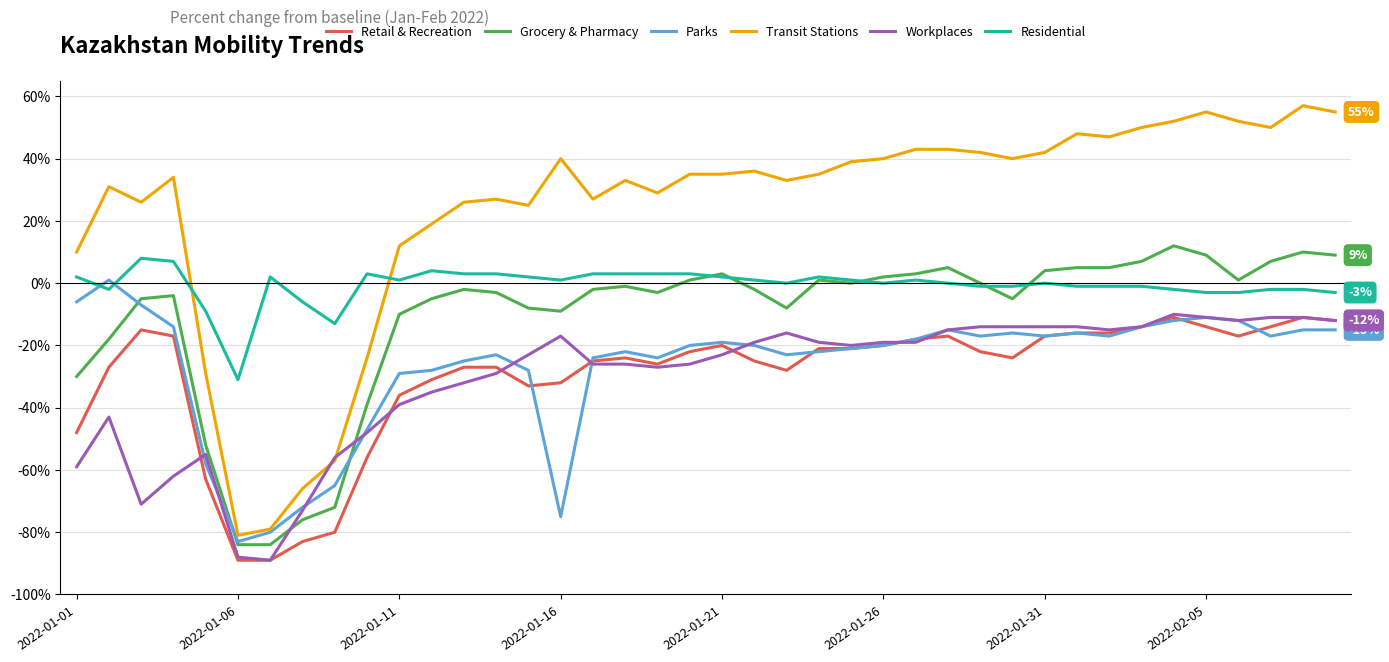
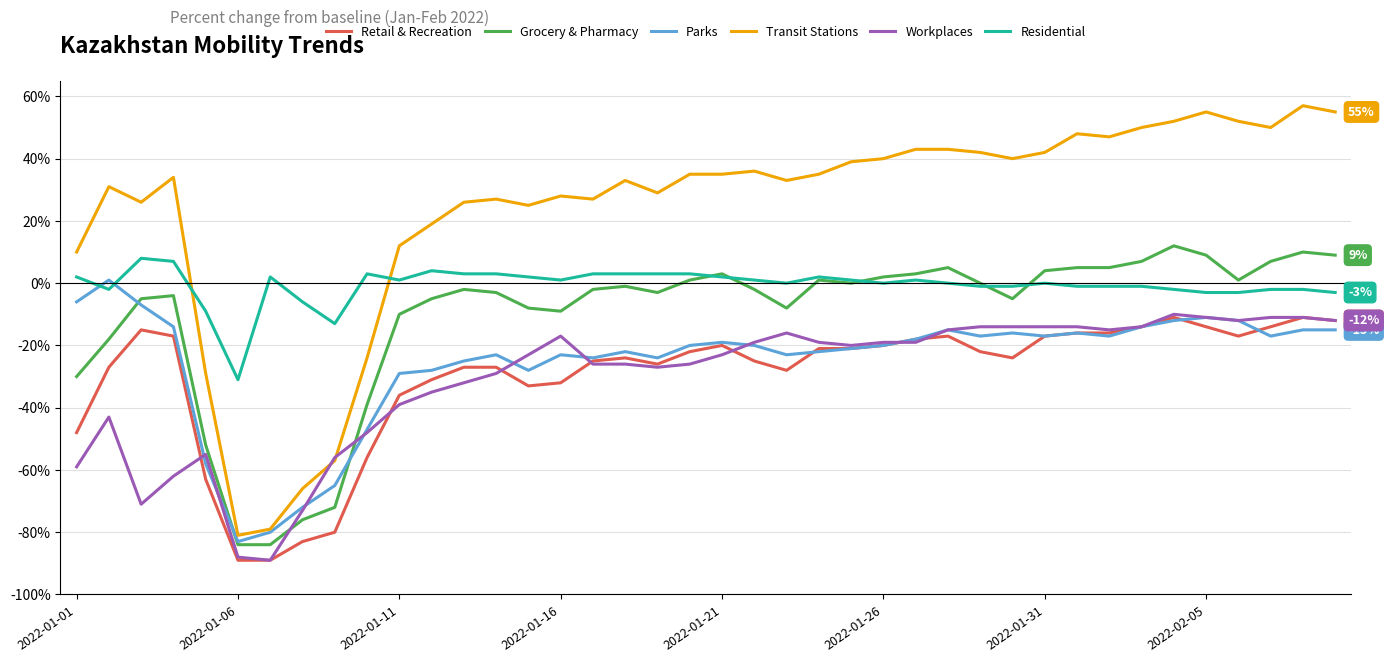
  {
    "Retail & Recreation": {
      "2022-01-01": "-48%",
      "2022-01-06": "-89%",
      "2022-01-11": "-36%",
      "2022-01-16": "-32%",
      "2022-01-21": "-20%",
      "2022-02-05": "-14%"
    },
    "Grocery & Pharmacy": {
      "2022-01-01": "-30%",
      "2022-01-06": "-84%",
      "2022-01-11": "-10%",
      "2022-01-16": "-9%",
      "2022-01-21": "3%",
      "2022-01-26": "2%",
      "2022-01-31": "4%",
      "2022-02-05": "9%"
    },
    "Parks": {
      "2022-01-01": "-6%",
      "2022-01-06": "-83%",
      "2022-01-11": "-29%",
-     "2022-01-16": "-75%",
+     "2022-01-16": "-23%",
      "2022-01-21": "-19%"
    },
    "Transit Stations": {
      "2022-01-01": "10%",
      "2022-01-06": "-81%",
      "2022-01-11": "12%",
-     "2022-01-16": "40%",
+     "2022-01-16": "28%",
      "2022-01-21": "35%",
      "2022-01-26": "40%",
      "2022-01-31": "42%",
      "2022-02-05": "55%"
    },
    "Workplaces": {
      "2022-01-01": "-59%",
      "2022-01-06": "-88%",
      "2022-01-11": "-39%",
      "2022-01-16": "-17%",
      "2022-01-21": "-23%",
      "2022-01-26": "-19%",
      "2022-01-31": "-14%"
    },
    "Residential": {
      "2022-01-01": "2%",
      "2022-01-06": "-31%",
      "2022-01-11": "1%",
      "2022-01-16": "1%",
      "2022-01-21": "2%",
      "2022-01-26": "0%",
      "2022-01-31": "0%",
      "2022-02-05": "-3%"
    }
  }
